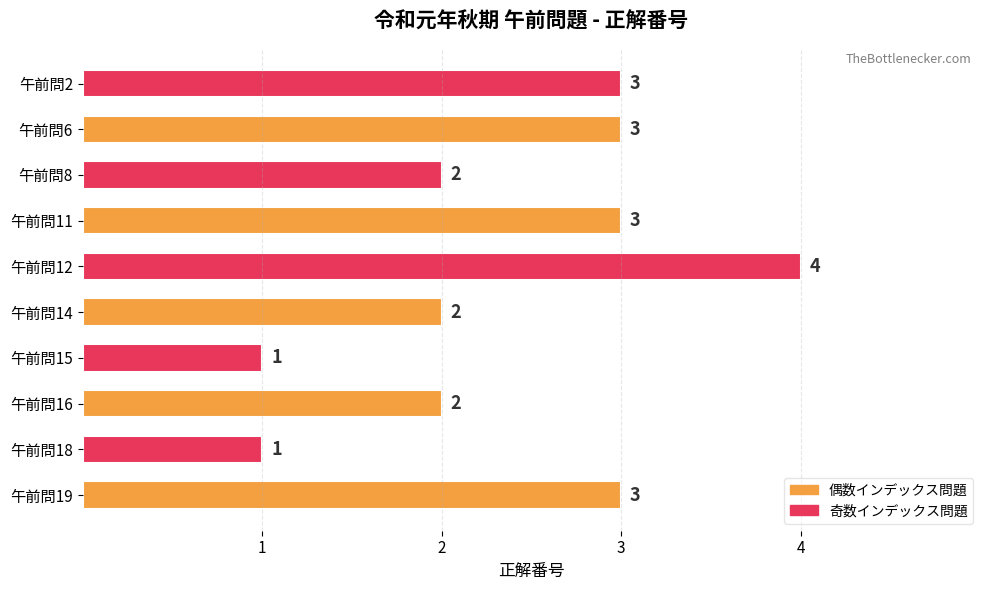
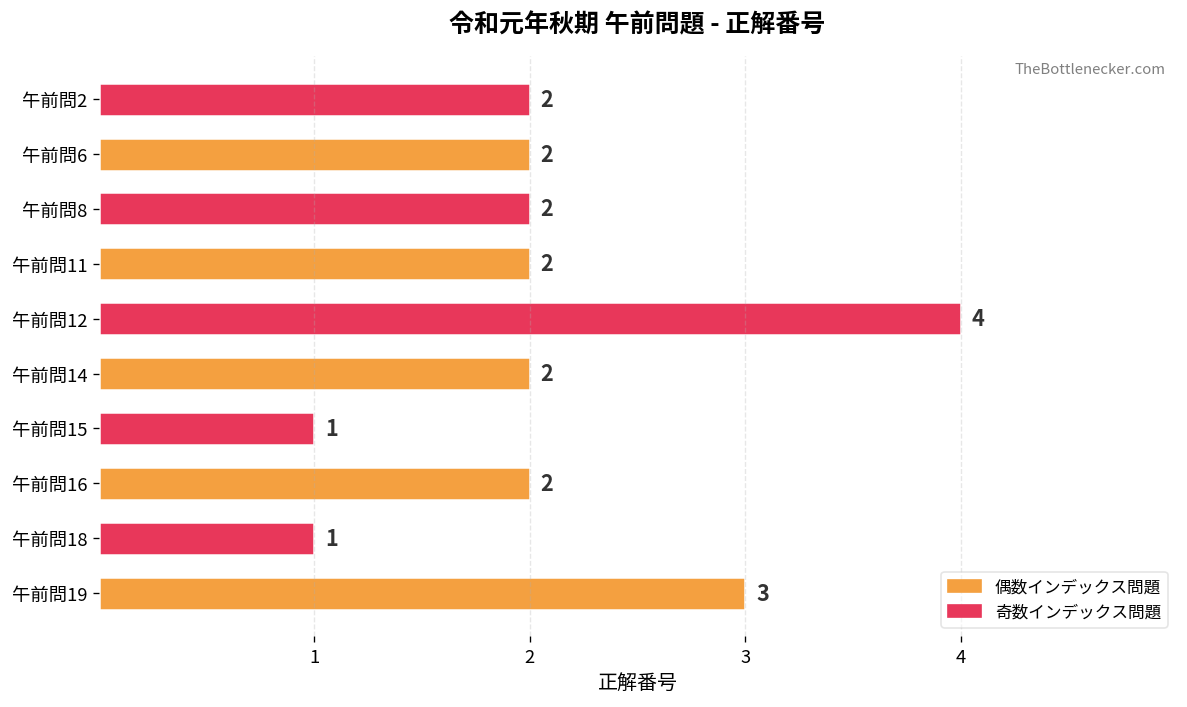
  {
-   "午前問2": 3,
-   "午前問6": 3,
+   "午前問2": 2,
+   "午前問6": 2,
    "午前問8": 2,
-   "午前問11": 3,
+   "午前問11": 2,
    "午前問12": 4,
    "午前問14": 2,
    "午前問15": 1,
    "午前問16": 2,
    "午前問18": 1,
    "午前問19": 3
  }
